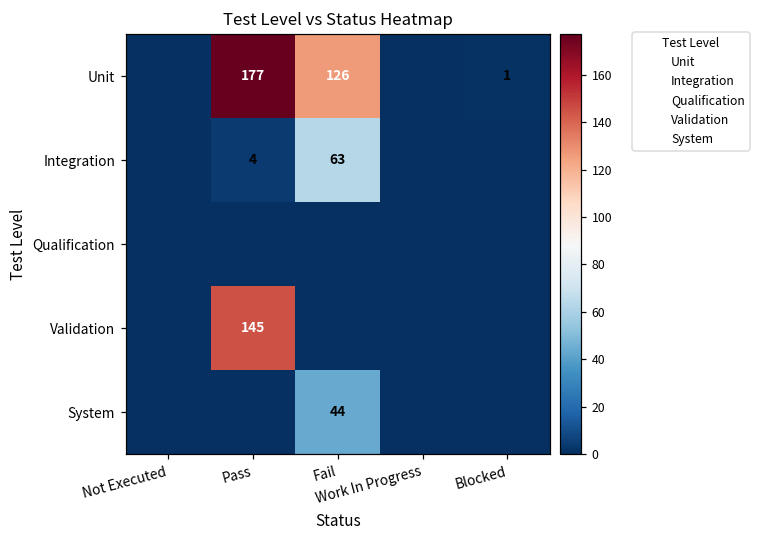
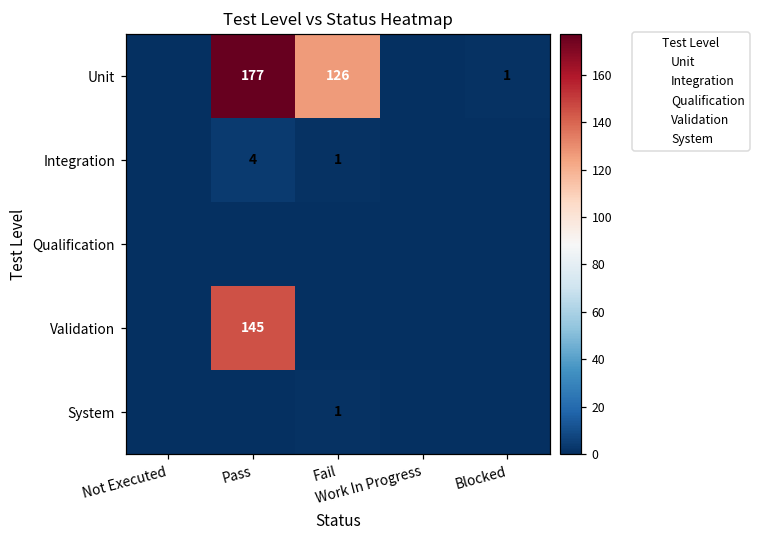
  {
    "Unit": {
      "Pass": 177,
      "Fail": 126,
      "Blocked": 1
    },
    "Integration": {
      "Pass": 4,
-     "Fail": 63
+     "Fail": 1
    },
    "Validation": {
      "Pass": 145
    },
    "System": {
-     "Fail": 44
+     "Fail": 1
    }
  }
